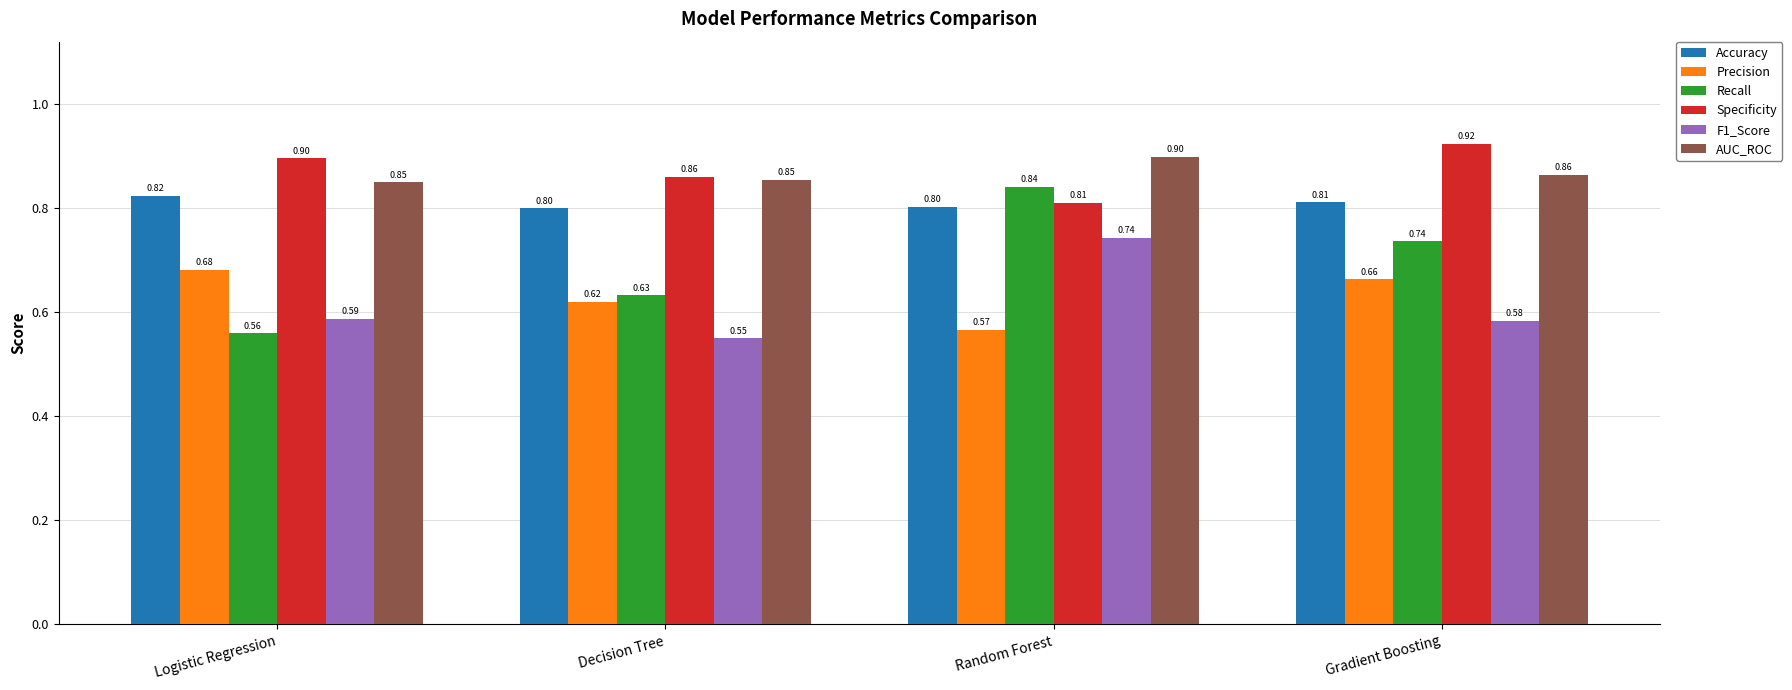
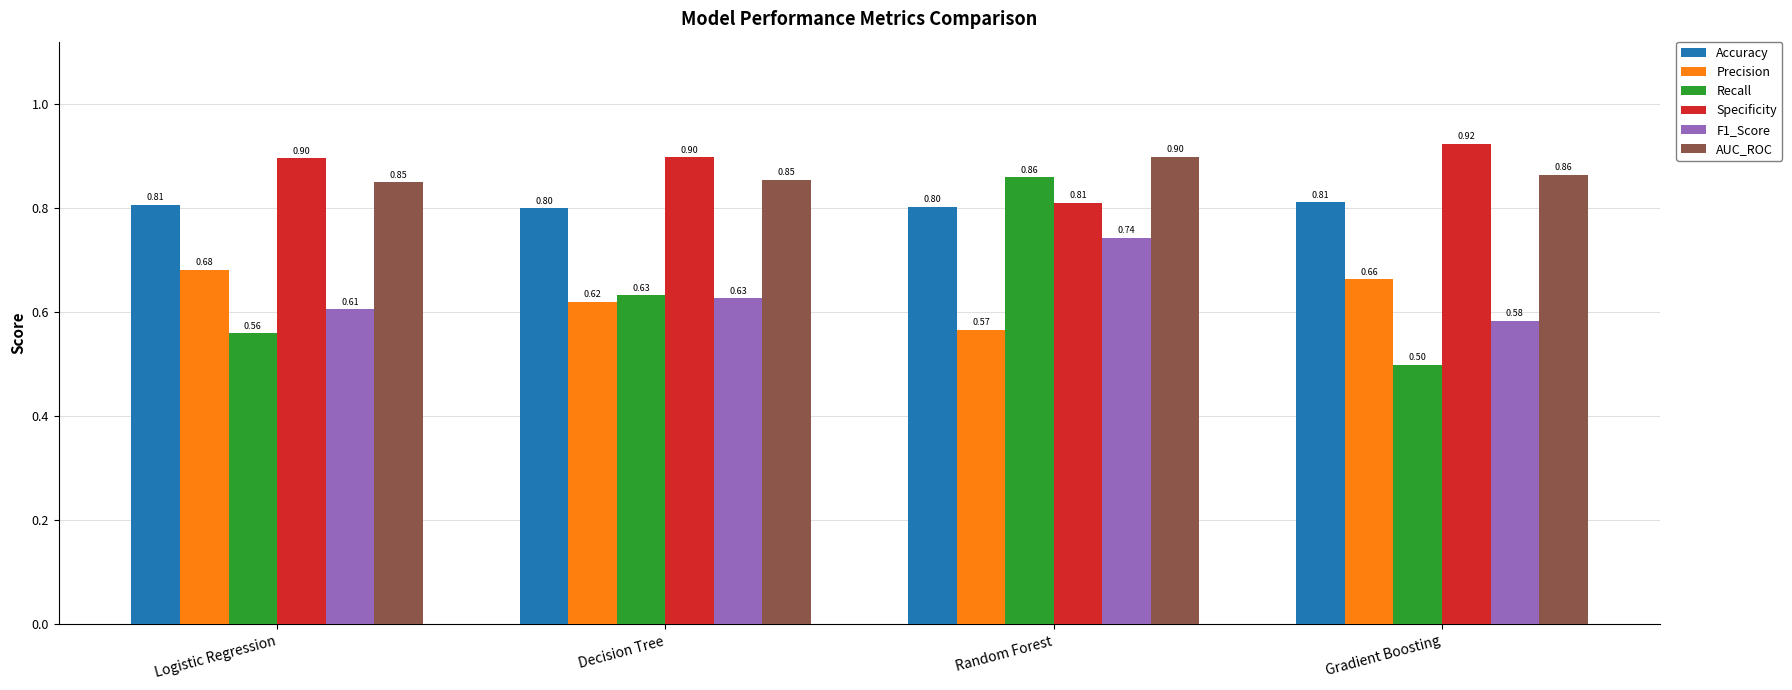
  {
    "Accuracy": {
-     "Logistic Regression": 0.82,
+     "Logistic Regression": 0.81,
      "Decision Tree": 0.80,
      "Random Forest": 0.80,
      "Gradient Boosting": 0.81
    },
    "Precision": {
      "Logistic Regression": 0.68,
      "Decision Tree": 0.62,
      "Random Forest": 0.57,
      "Gradient Boosting": 0.66
    },
    "Recall": {
      "Logistic Regression": 0.56,
      "Decision Tree": 0.63,
-     "Random Forest": 0.84,
-     "Gradient Boosting": 0.74
+     "Random Forest": 0.86,
+     "Gradient Boosting": 0.50
    },
    "Specificity": {
      "Logistic Regression": 0.90,
-     "Decision Tree": 0.86,
+     "Decision Tree": 0.90,
      "Random Forest": 0.81,
      "Gradient Boosting": 0.92
    },
    "F1_Score": {
-     "Logistic Regression": 0.59,
-     "Decision Tree": 0.55,
+     "Logistic Regression": 0.61,
+     "Decision Tree": 0.63,
      "Random Forest": 0.74,
      "Gradient Boosting": 0.58
    },
    "AUC_ROC": {
      "Logistic Regression": 0.85,
      "Decision Tree": 0.85,
      "Random Forest": 0.90,
      "Gradient Boosting": 0.86
    }
  }
